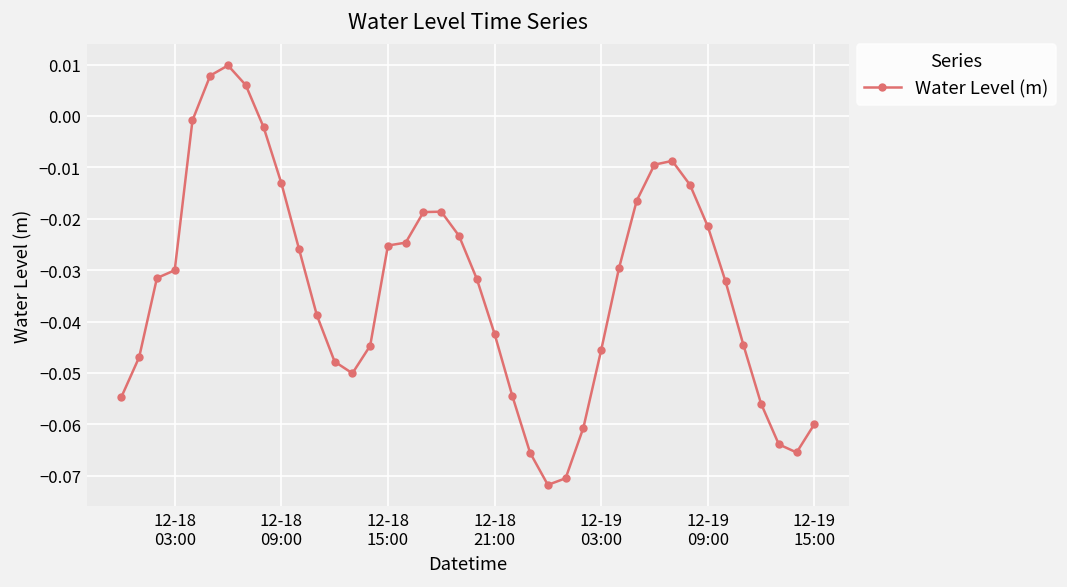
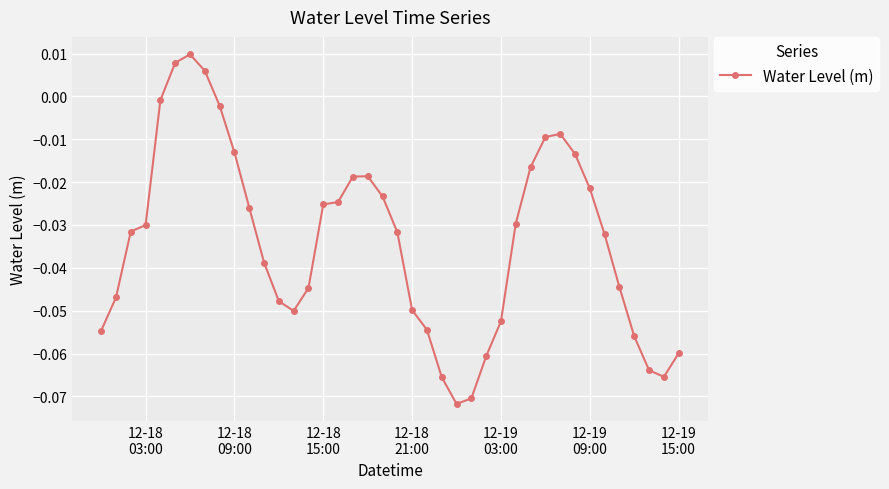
  {
    "12-18 03:00": -0.030,
    "12-18 09:00": -0.013,
    "12-18 15:00": -0.025,
-   "12-18 21:00": -0.042,
-   "12-19 03:00": -0.046,
+   "12-18 21:00": -0.050,
+   "12-19 03:00": -0.052,
    "12-19 09:00": -0.021,
    "12-19 15:00": -0.060
  }
